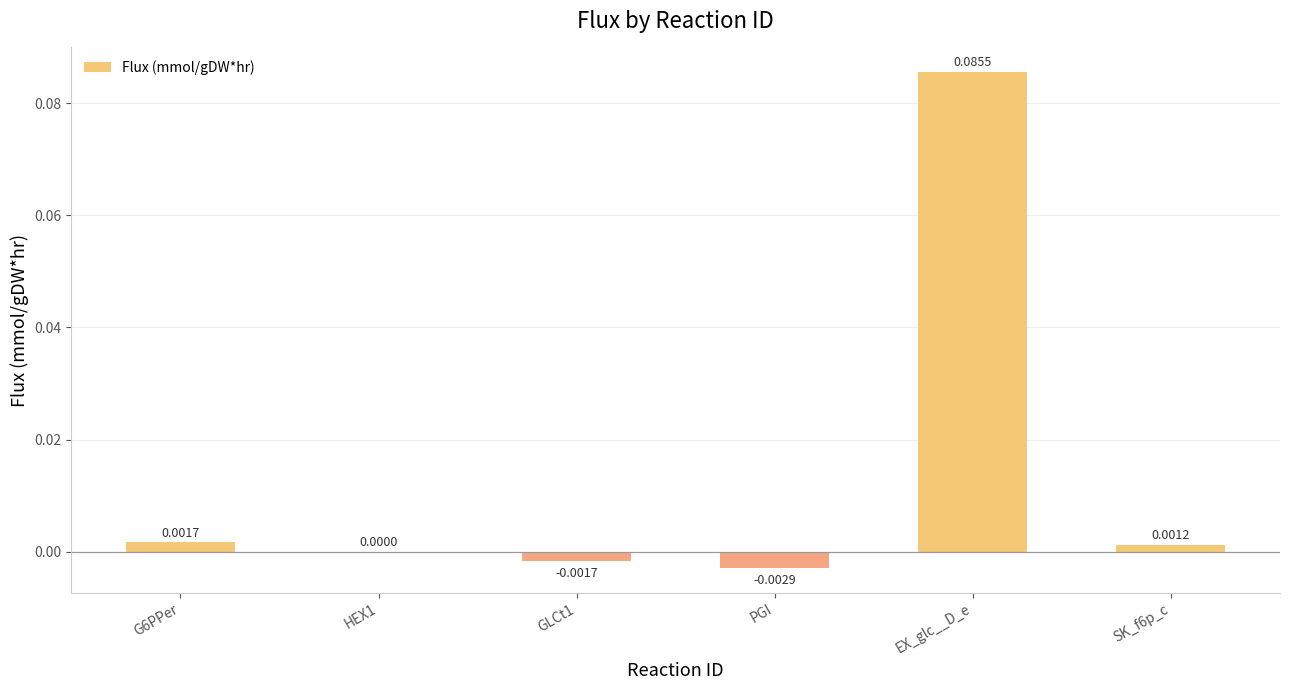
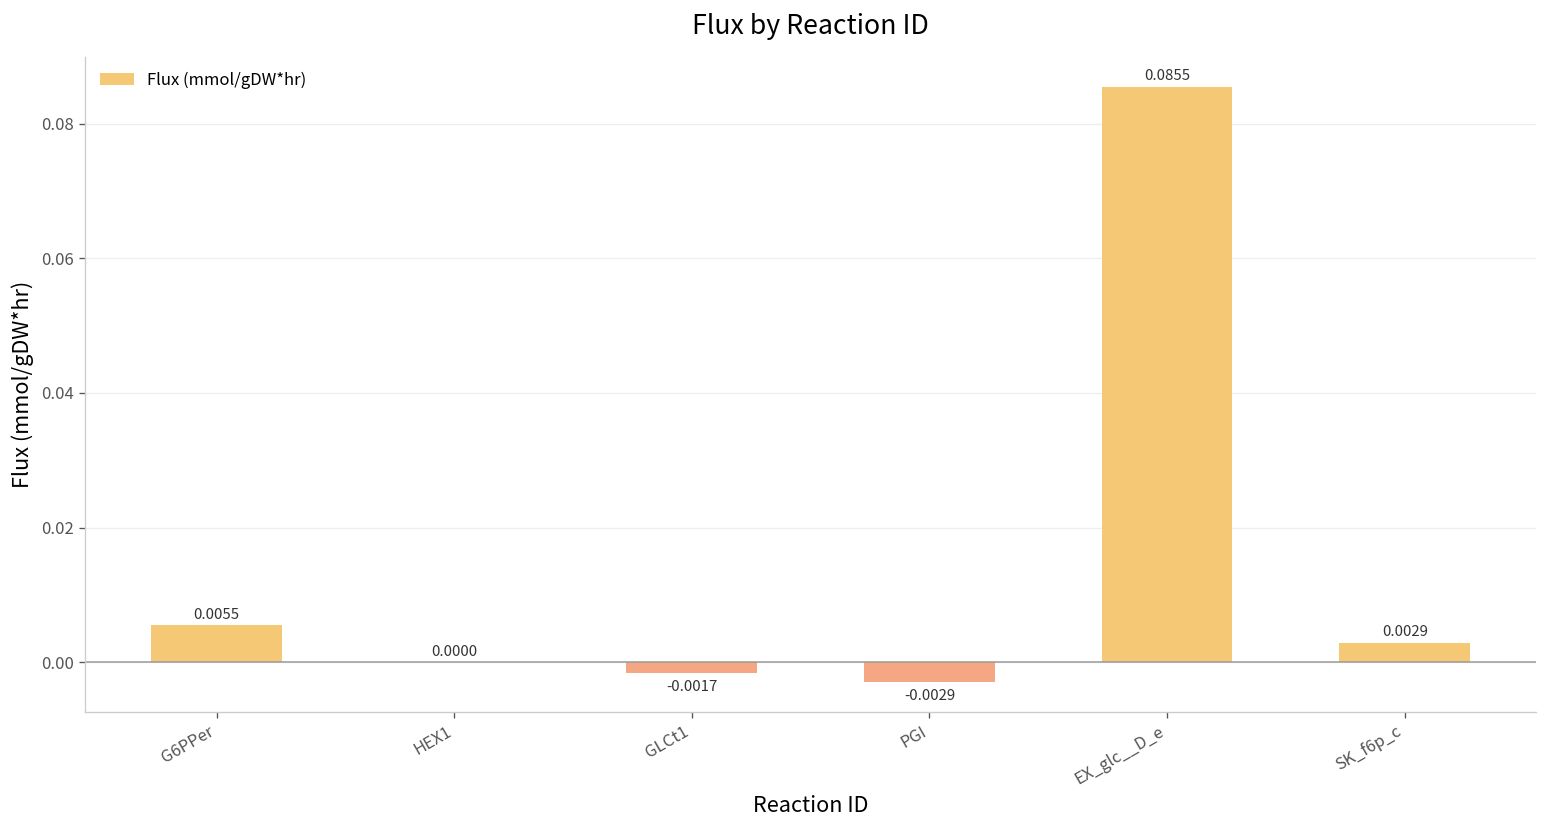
  {
-   "G6PPer": 0.0017,
+   "G6PPer": 0.0055,
    "HEX1": 0.0000,
    "GLCt1": -0.0017,
    "PGI": -0.0029,
    "EX_glc__D_e": 0.0855,
-   "SK_f6p_c": 0.0012
+   "SK_f6p_c": 0.0029
  }
